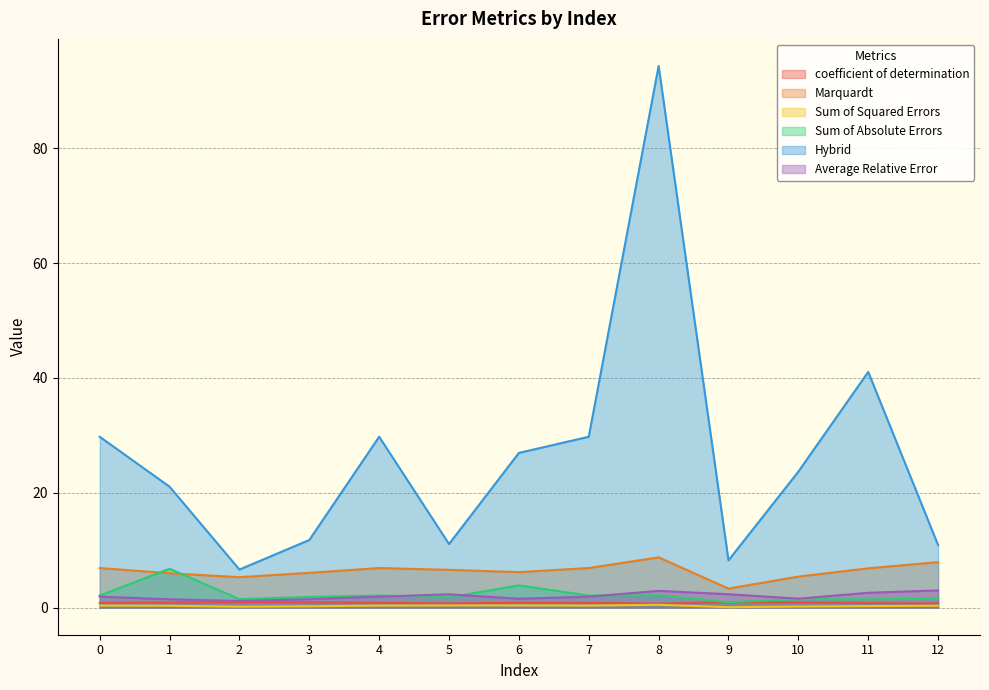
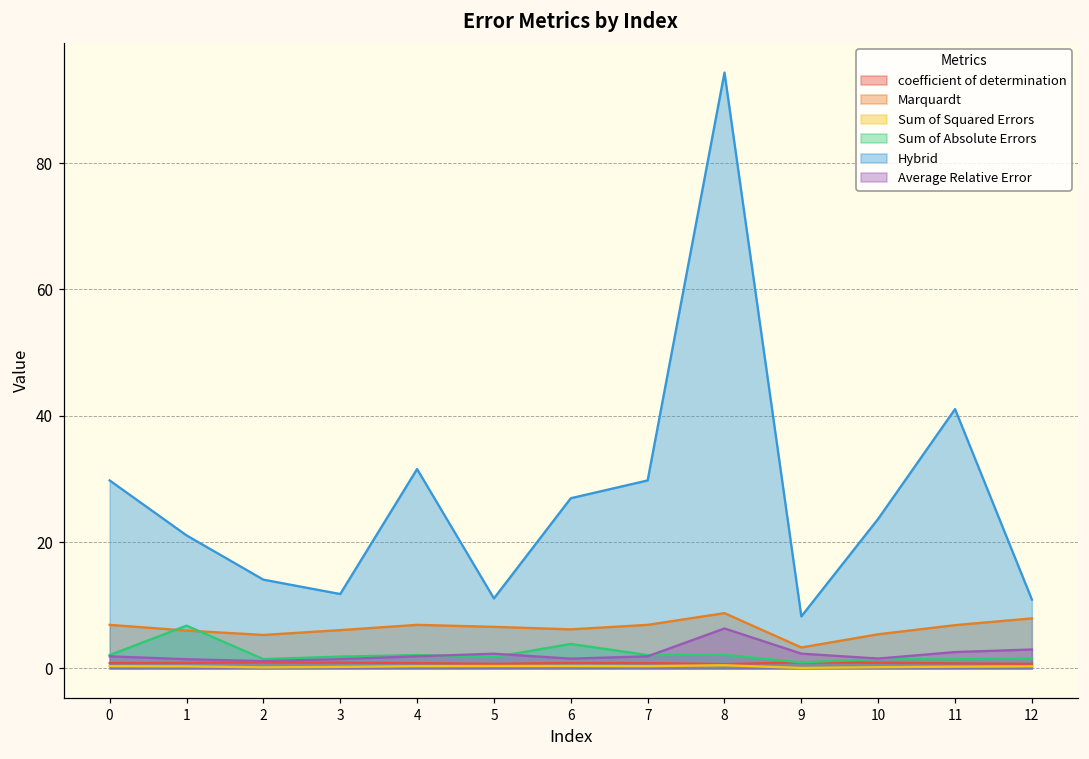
  {
    "Sum of Absolute Errors": {
      "1": 7,
      "5": 2,
      "6": 4,
      "8": 2,
      "11": 1,
      "12": 2
    },
    "Hybrid": {
      "0": 30,
      "1": 21,
-     "2": 7,
+     "2": 14,
      "3": 12,
-     "4": 30,
+     "4": 32,
      "5": 11,
      "6": 27,
      "7": 30,
      "8": 94,
      "9": 8,
      "10": 24,
      "11": 41,
      "12": 11
    },
    "Average Relative Error": {
      "1": 1,
      "5": 2,
      "6": 2,
-     "8": 3,
+     "8": 6,
      "9": 2,
      "11": 3,
      "12": 3
    }
  }
